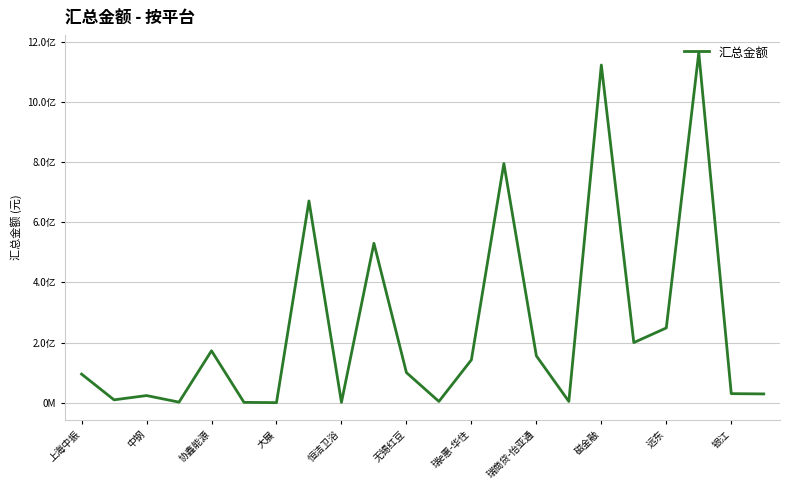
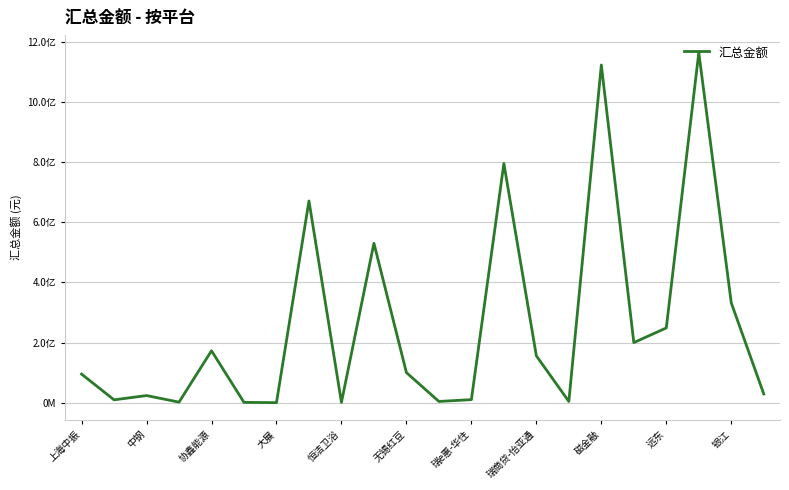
  {
    "上海中振": "1.0亿",
    "中钢": "0.2亿",
    "协鑫能源": "1.7亿",
    "大展": "0.0亿",
    "恒洁卫浴": "0.0亿",
    "无锡红豆": "1.0亿",
-   "瑞e惠-华住": "1.4亿",
+   "瑞e惠-华住": "0.1亿",
    "瑞商贷-怡亚通": "1.6亿",
    "磁金融": "11.2亿",
    "远东": "2.5亿",
-   "银江": "0.3亿"
+   "银江": "3.3亿"
  }
